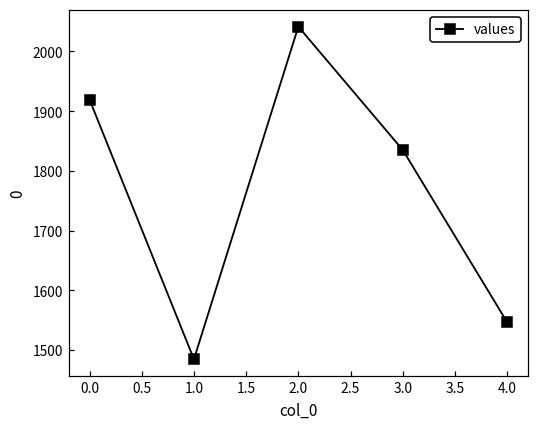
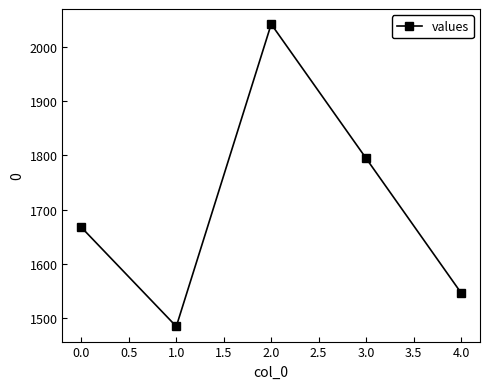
  {
-   "0.0": 1920,
+   "0.0": 1670,
    "1.0": 1480,
    "2.0": 2040,
-   "3.0": 1840,
+   "3.0": 1790,
    "4.0": 1550
  }
